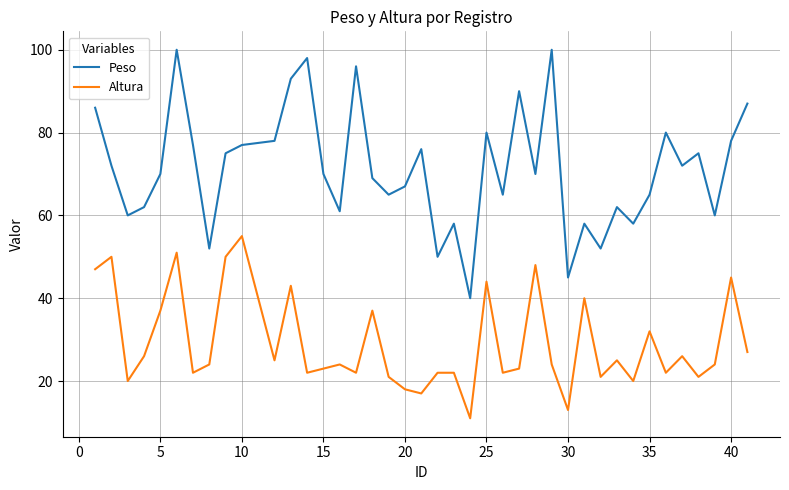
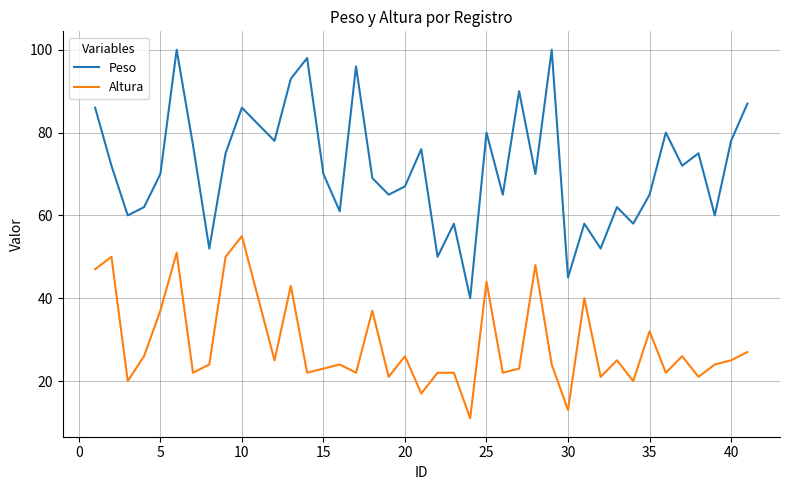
  {
    "Peso": {
      "5": 70,
-     "10": 77,
+     "10": 86,
      "15": 70,
      "20": 67,
      "25": 80,
      "30": 45,
      "35": 65,
      "40": 78
    },
    "Altura": {
      "5": 37,
      "10": 55,
      "15": 23,
-     "20": 18,
+     "20": 26,
      "25": 44,
      "30": 13,
      "35": 32,
-     "40": 45
+     "40": 25
    }
  }
